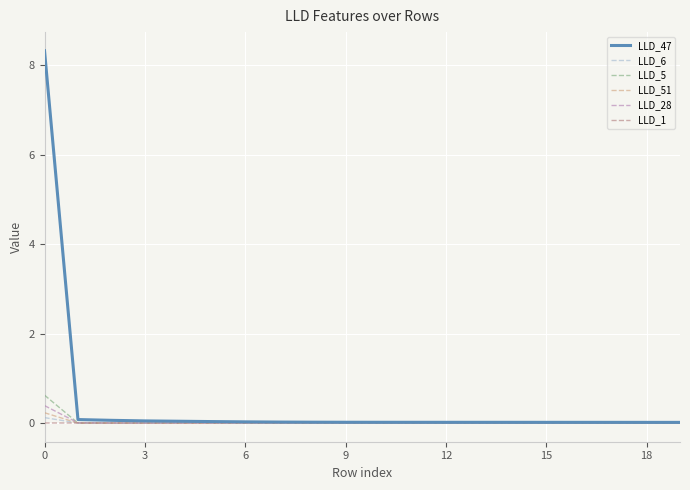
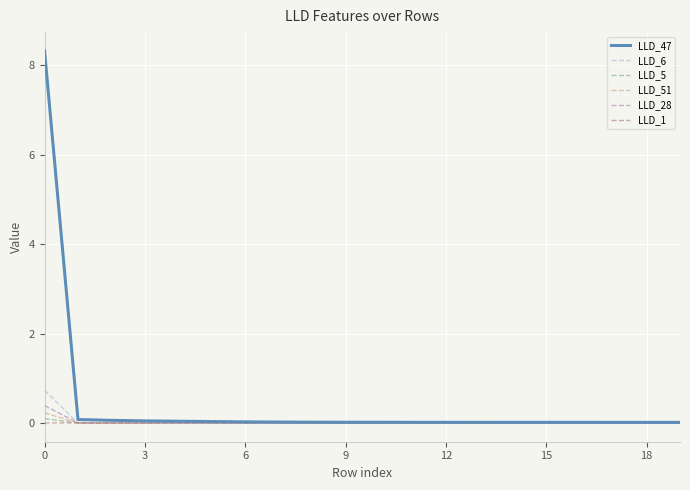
  {
    "LLD_47": {
      "0": 8.3
    },
    "LLD_6": {
-     "0": 0.1
+     "0": 0.7
    },
    "LLD_5": {
-     "0": 0.6
+     "0": 0.1
    }
  }
